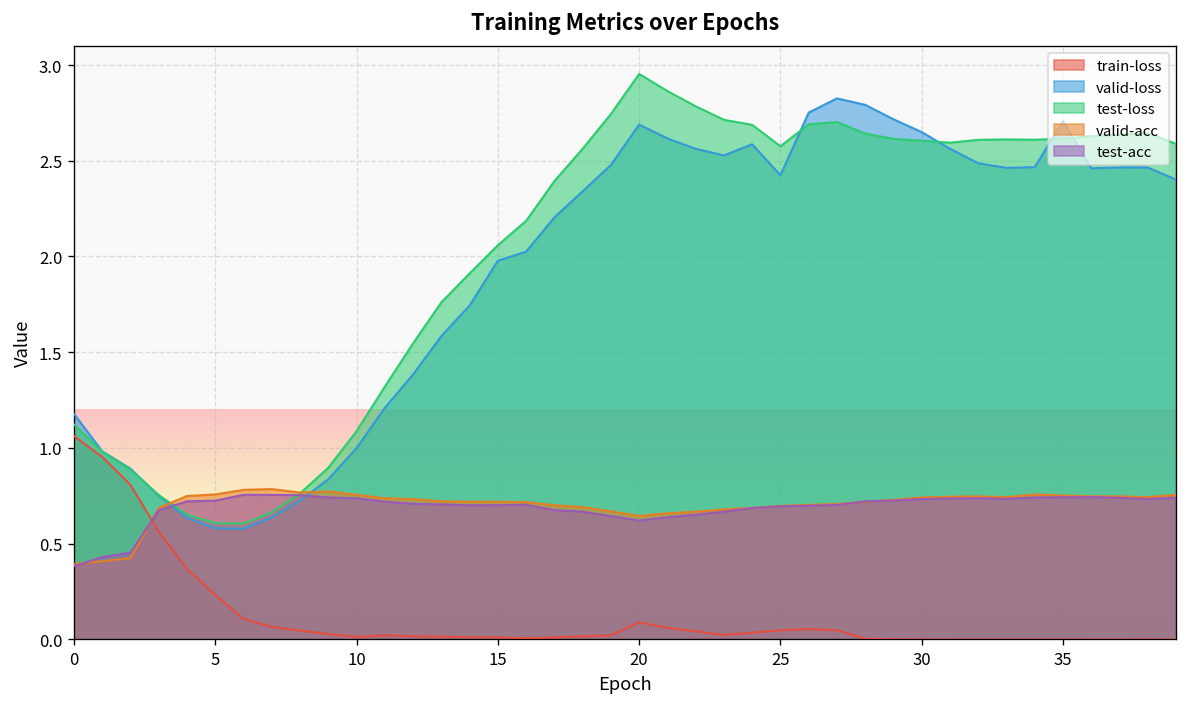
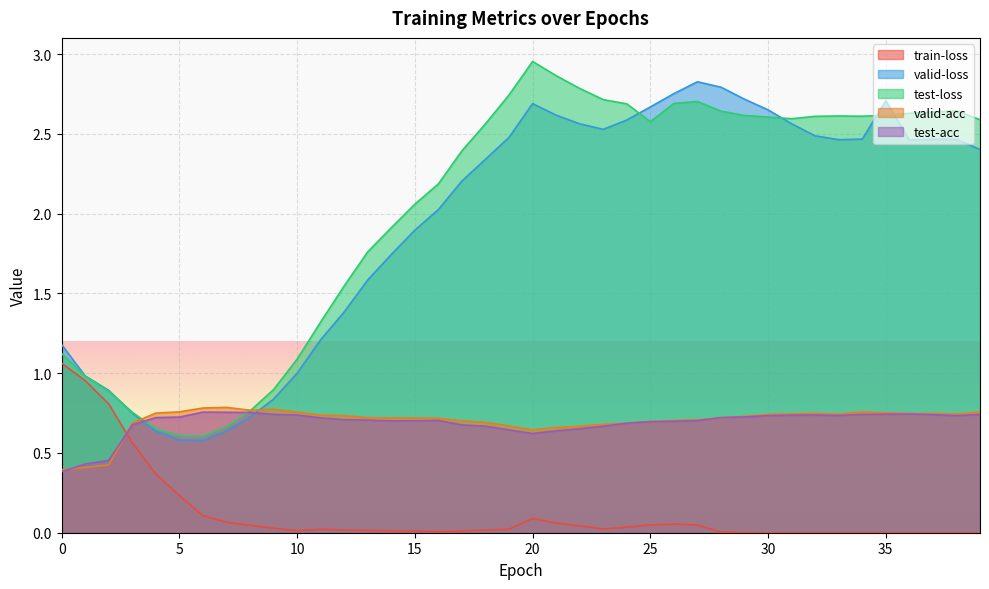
  {
    "valid-loss": {
      "0": 1.18,
      "5": 0.58,
      "10": 1.00,
-     "15": 1.98,
+     "15": 1.90,
      "20": 2.69,
-     "25": 2.42,
+     "25": 2.67,
      "30": 2.65
    },
    "test-loss": {
      "0": 1.12,
      "5": 0.61,
      "10": 1.09,
      "15": 2.06,
      "20": 2.95,
      "25": 2.58,
      "30": 2.60
    },
    "test-acc": {
      "5": 0.72,
      "10": 0.74,
      "15": 0.70,
      "20": 0.62
    }
  }
